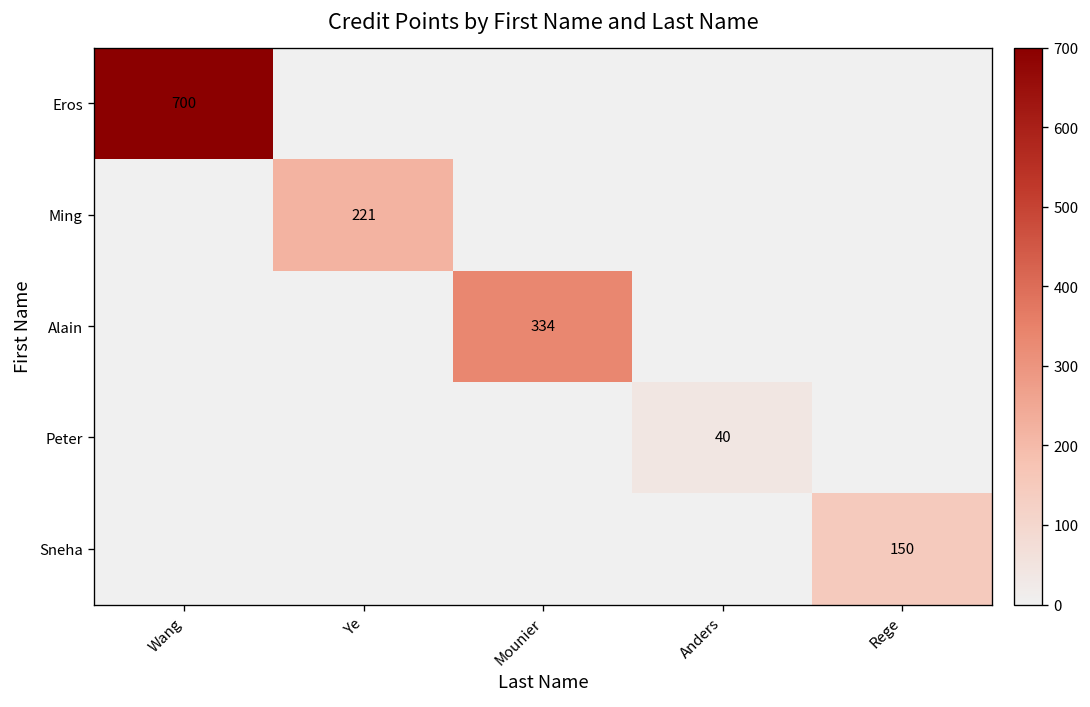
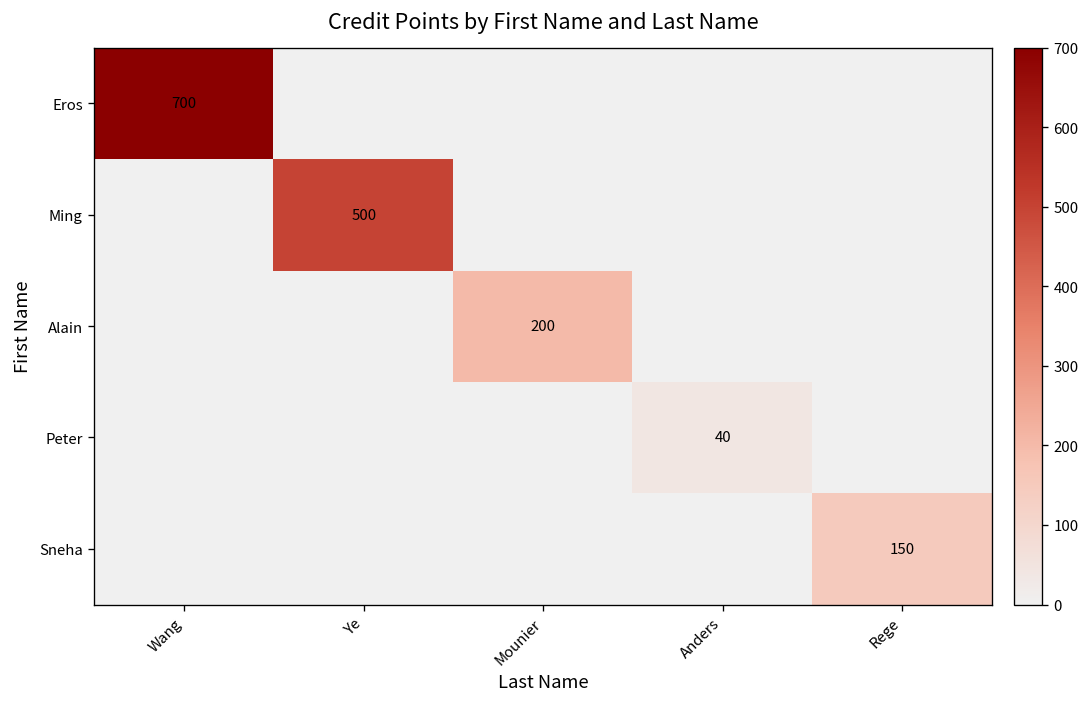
  {
    "Eros": {
      "Wang": 700
    },
    "Ming": {
-     "Ye": 221
+     "Ye": 500
    },
    "Alain": {
-     "Mounier": 334
+     "Mounier": 200
    },
    "Peter": {
      "Anders": 40
    },
    "Sneha": {
      "Rege": 150
    }
  }
